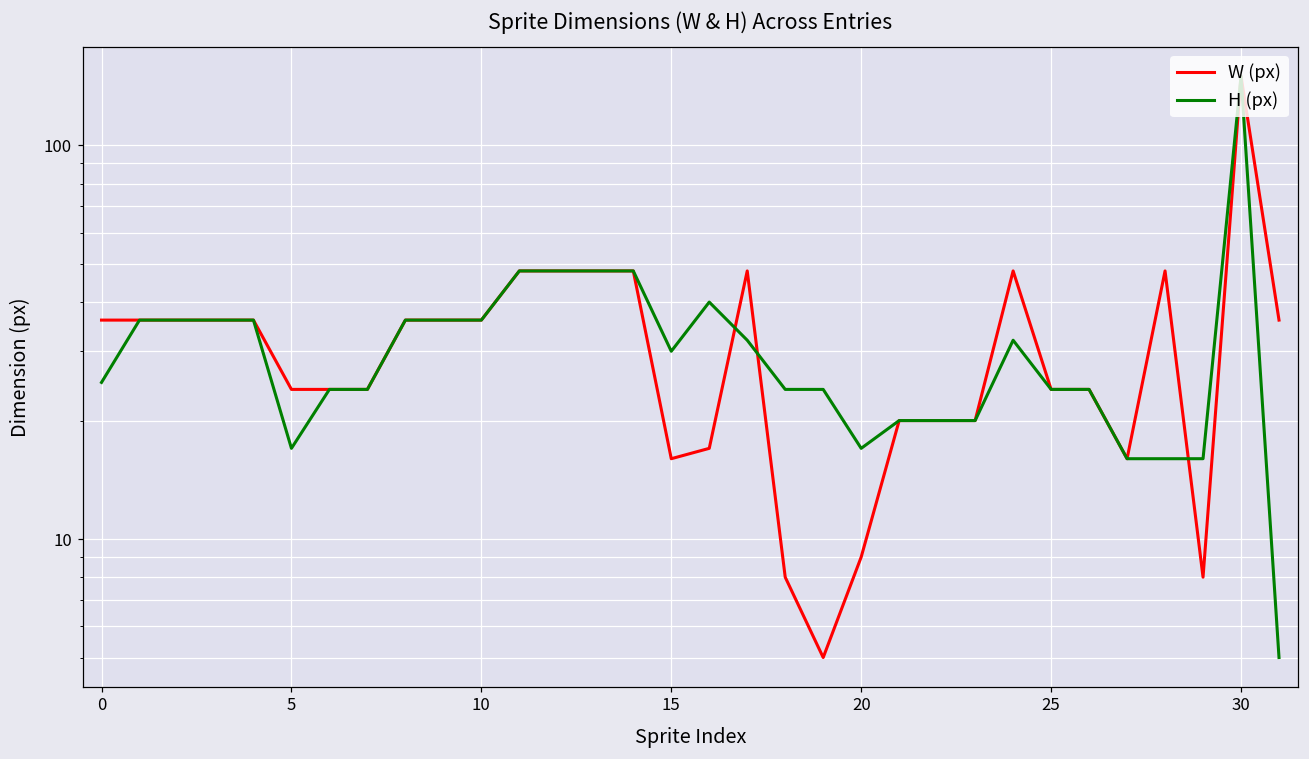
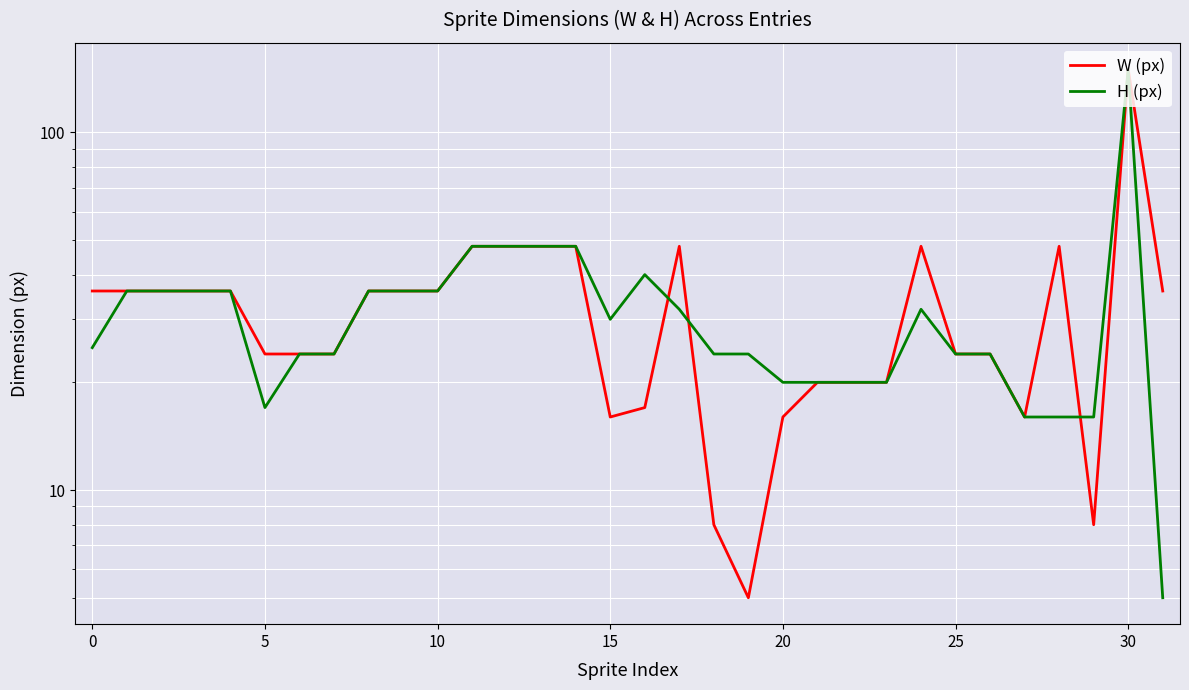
  {
    "W (px)": {
      "0": 36,
      "5": 24,
      "15": 16,
-     "20": 9
+     "20": 16
    },
    "H (px)": {
      "0": 25,
      "5": 17,
      "15": 30,
-     "20": 17
+     "20": 20
    }
  }
